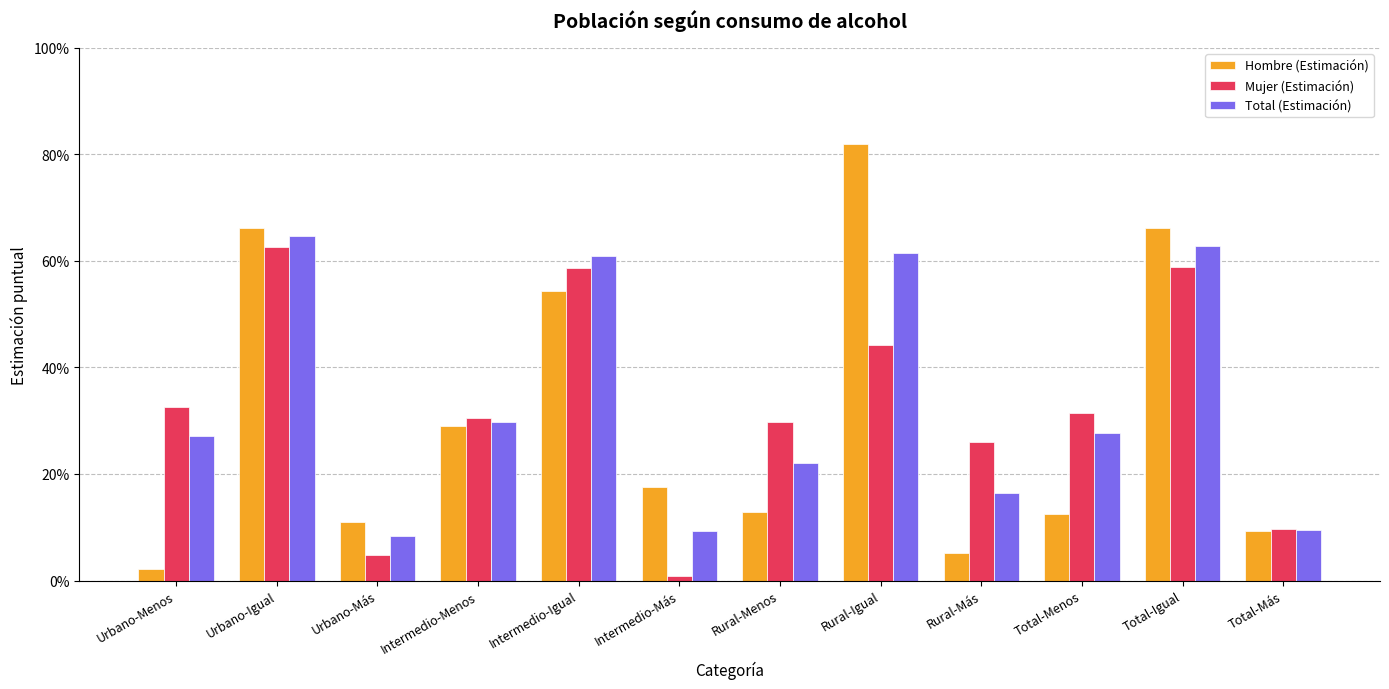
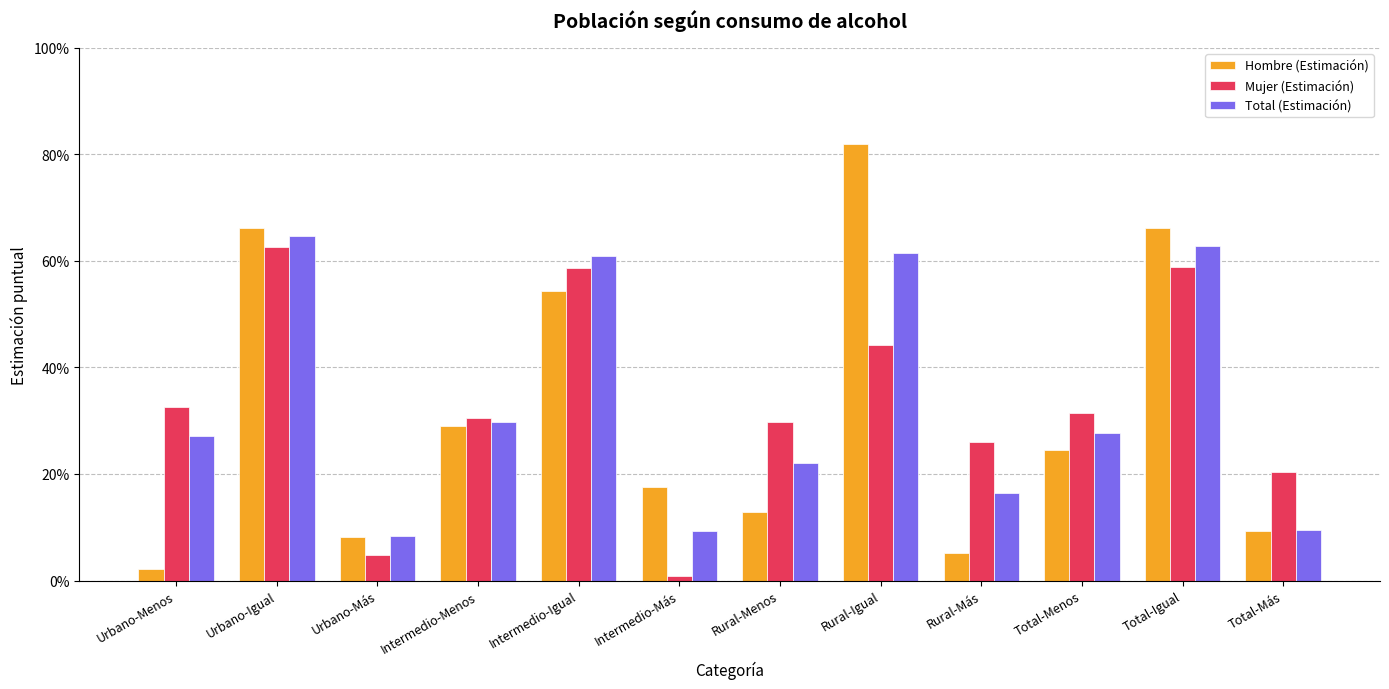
  {
    "Hombre (Estimación)": {
      "Urbano-Menos": "2%",
      "Urbano-Igual": "66%",
-     "Urbano-Más": "11%",
+     "Urbano-Más": "8%",
      "Intermedio-Menos": "29%",
      "Intermedio-Igual": "54%",
      "Intermedio-Más": "18%",
      "Rural-Menos": "13%",
      "Rural-Igual": "82%",
      "Rural-Más": "5%",
-     "Total-Menos": "12%",
+     "Total-Menos": "24%",
      "Total-Igual": "66%",
      "Total-Más": "9%"
    },
    "Mujer (Estimación)": {
      "Urbano-Menos": "33%",
      "Urbano-Igual": "63%",
      "Urbano-Más": "5%",
      "Intermedio-Menos": "31%",
      "Intermedio-Igual": "59%",
      "Intermedio-Más": "1%",
      "Rural-Menos": "30%",
      "Rural-Igual": "44%",
      "Rural-Más": "26%",
      "Total-Menos": "31%",
      "Total-Igual": "59%",
-     "Total-Más": "10%"
+     "Total-Más": "20%"
    },
    "Total (Estimación)": {
      "Urbano-Menos": "27%",
      "Urbano-Igual": "65%",
      "Urbano-Más": "8%",
      "Intermedio-Menos": "30%",
      "Intermedio-Igual": "61%",
      "Intermedio-Más": "9%",
      "Rural-Menos": "22%",
      "Rural-Igual": "61%",
      "Rural-Más": "16%",
      "Total-Menos": "28%",
      "Total-Igual": "63%",
      "Total-Más": "10%"
    }
  }
